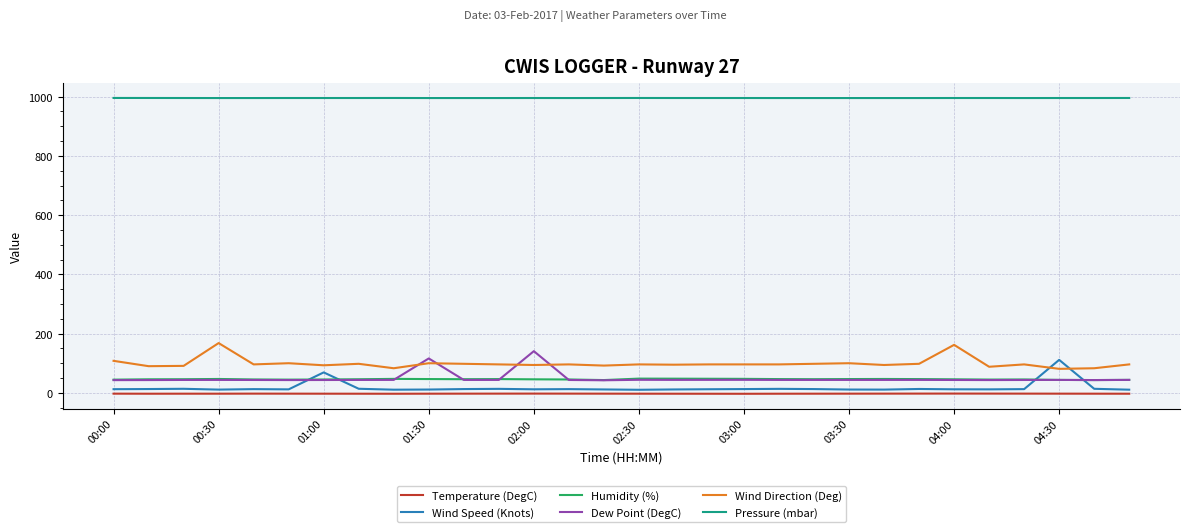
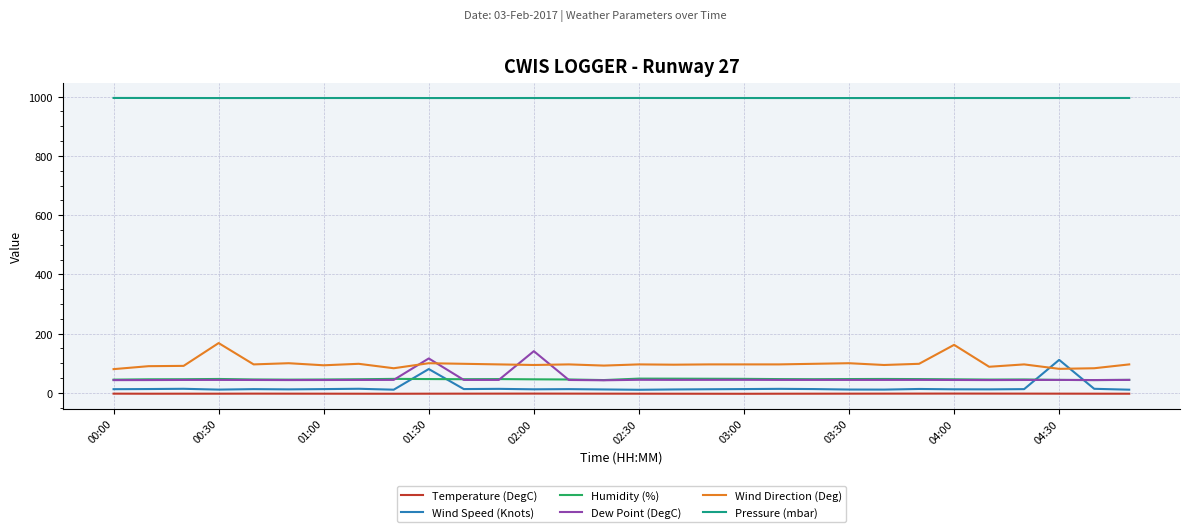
  {
    "Temperature (DegC)": {
      "00:00": 0,
      "00:30": 0,
      "01:00": 0,
      "01:30": 0,
      "02:00": 0,
      "02:30": 0,
      "03:00": 0,
      "03:30": 0,
      "04:00": 0,
      "04:30": 0
    },
    "Wind Speed (Knots)": {
      "00:00": 10,
      "00:30": 10,
-     "01:00": 70,
-     "01:30": 10,
+     "01:00": 10,
+     "01:30": 80,
      "02:00": 10,
      "02:30": 10,
      "03:00": 10,
      "03:30": 10,
      "04:00": 10,
      "04:30": 110
    },
    "Dew Point (DegC)": {
      "01:30": 120,
      "02:00": 140
    },
    "Wind Direction (Deg)": {
-     "00:00": 110,
+     "00:00": 80,
      "00:30": 170,
      "01:00": 90,
      "01:30": 100,
      "02:00": 90,
      "02:30": 100,
      "03:00": 100,
      "03:30": 100,
      "04:00": 160,
      "04:30": 80
    }
  }
